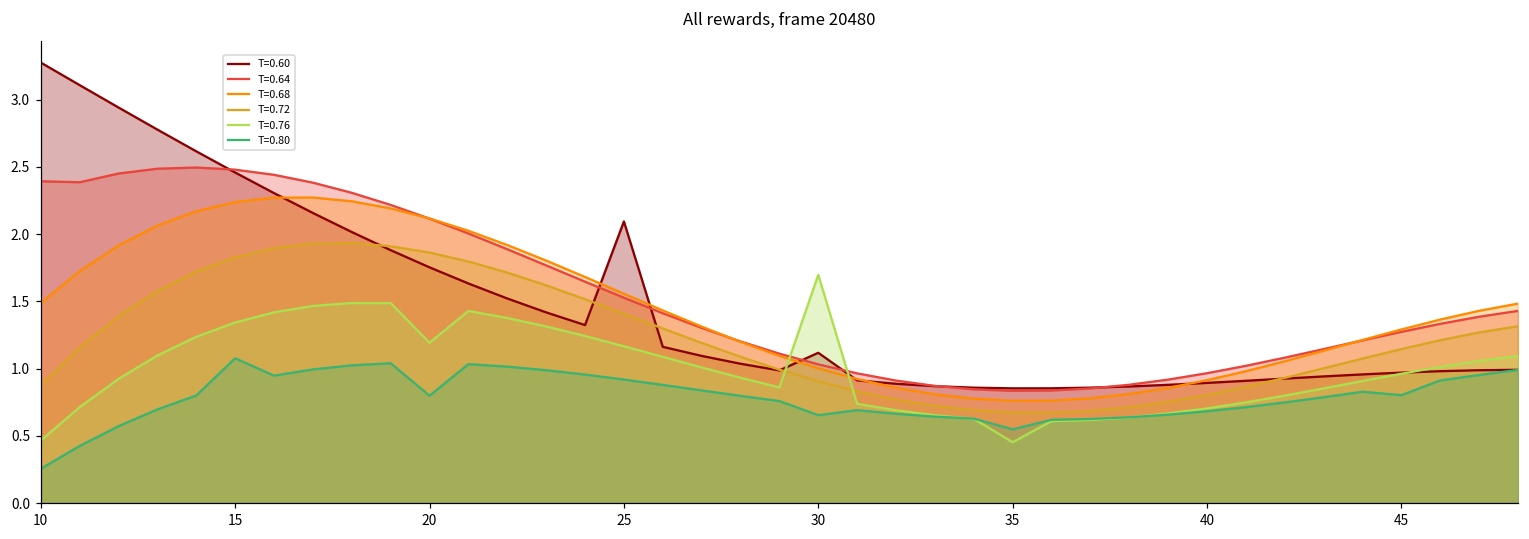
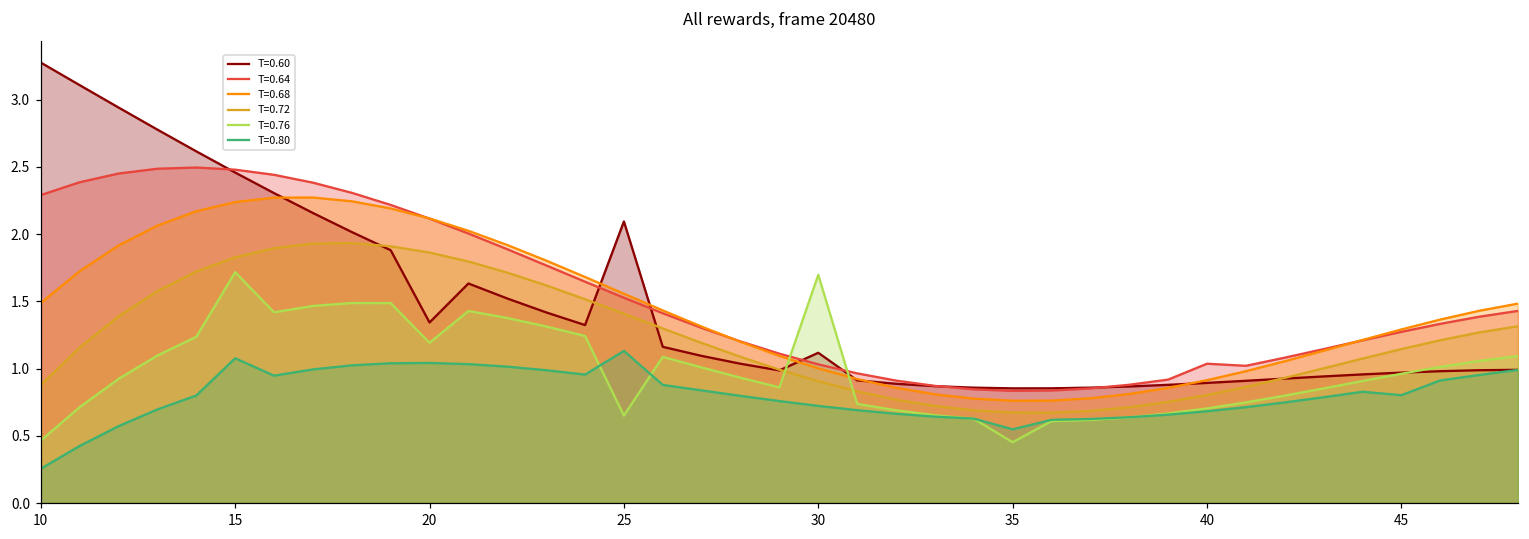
  {
    "T=0.60": {
      "10": 3.27,
      "15": 2.46,
-     "20": 1.75,
+     "20": 1.34,
      "25": 2.09,
      "30": 1.12
    },
    "T=0.64": {
-     "10": 2.39,
+     "10": 2.29,
      "15": 2.48,
      "25": 1.53,
      "30": 1.03,
-     "40": 0.97
+     "40": 1.04
    },
    "T=0.76": {
      "10": 0.46,
-     "15": 1.34,
+     "15": 1.72,
      "20": 1.19,
-     "25": 1.17,
+     "25": 0.65,
      "30": 1.70,
      "35": 0.45,
      "40": 0.70
    },
    "T=0.80": {
      "10": 0.25,
      "15": 1.08,
-     "20": 0.80,
-     "25": 0.92,
-     "30": 0.65,
+     "20": 1.04,
+     "25": 1.13,
+     "30": 0.72,
      "35": 0.55,
      "40": 0.68,
      "45": 0.80
    }
  }
